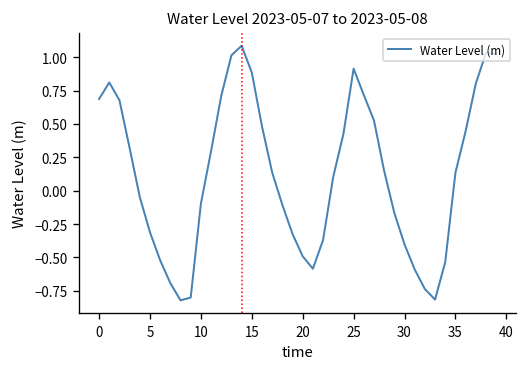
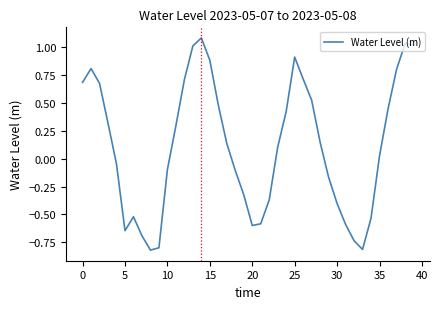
  {
    "0": 0.69,
-   "5": -0.31,
+   "5": -0.65,
    "10": -0.10,
    "15": 0.89,
-   "20": -0.49,
+   "20": -0.60,
    "25": 0.91,
    "30": -0.40,
-   "35": 0.13
+   "35": 0.03
  }
